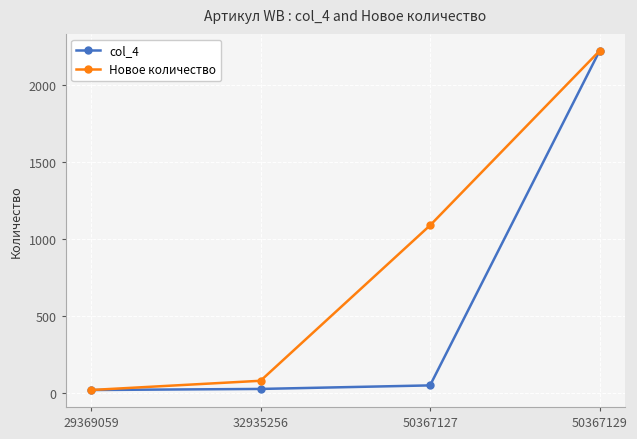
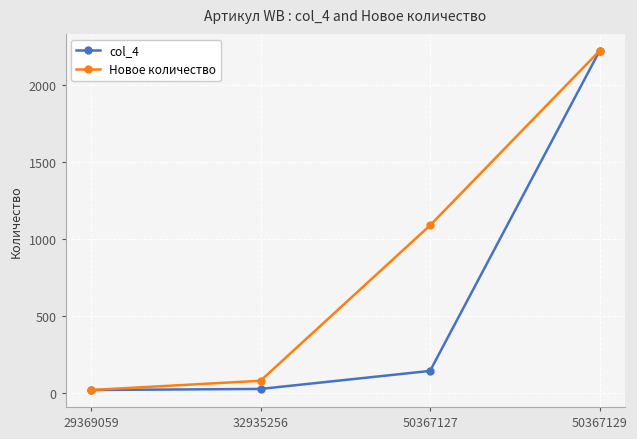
  {
    "col_4": {
      "32935256": 30,
-     "50367127": 50
+     "50367127": 140
    },
    "Новое количество": {
      "32935256": 80,
      "50367127": 1090
    }
  }
